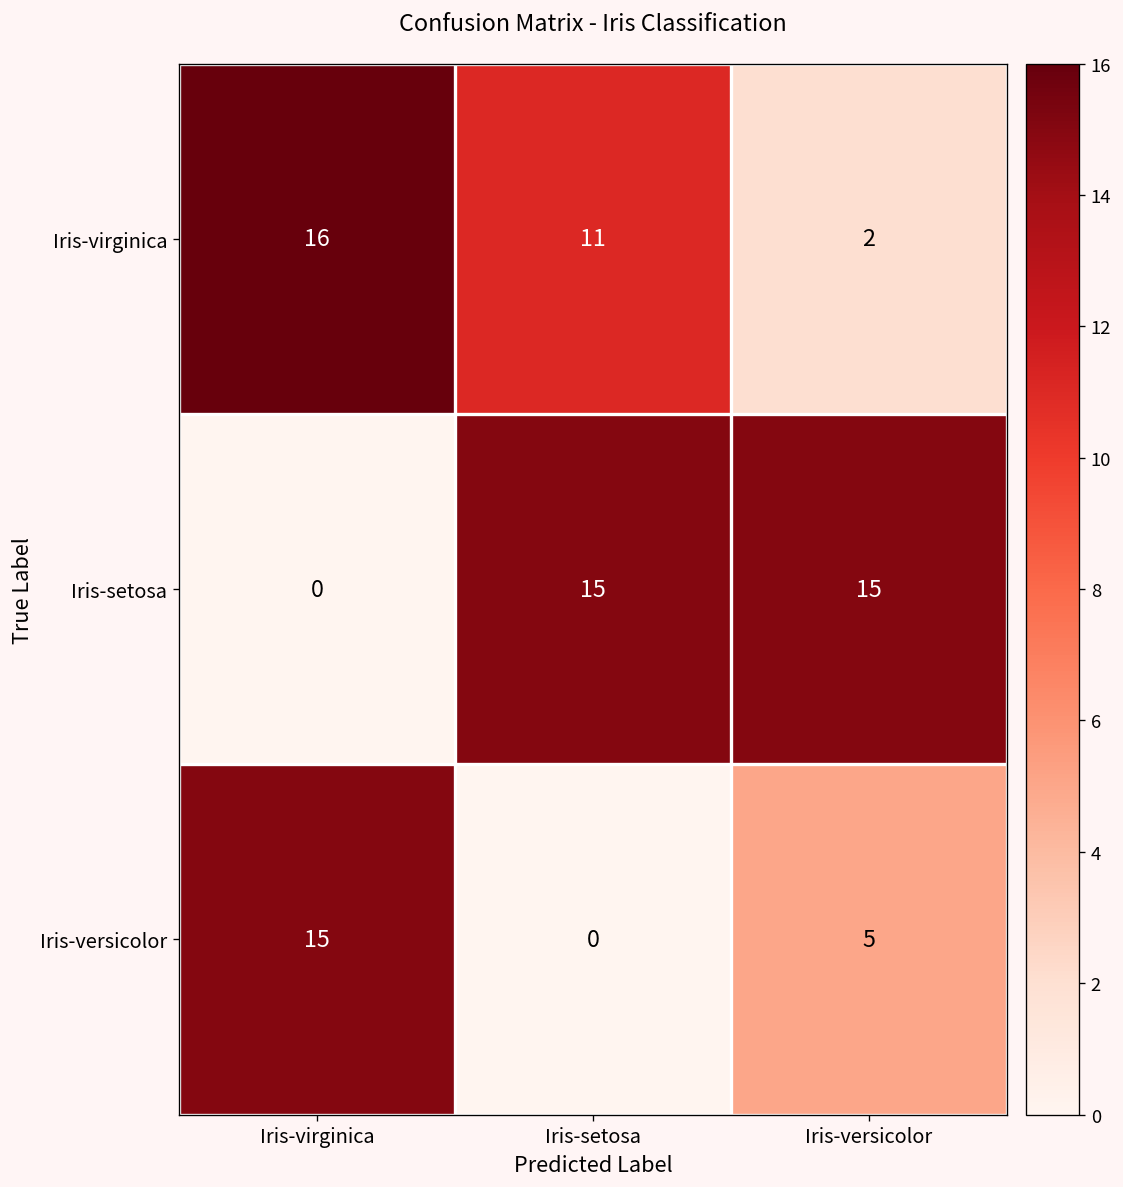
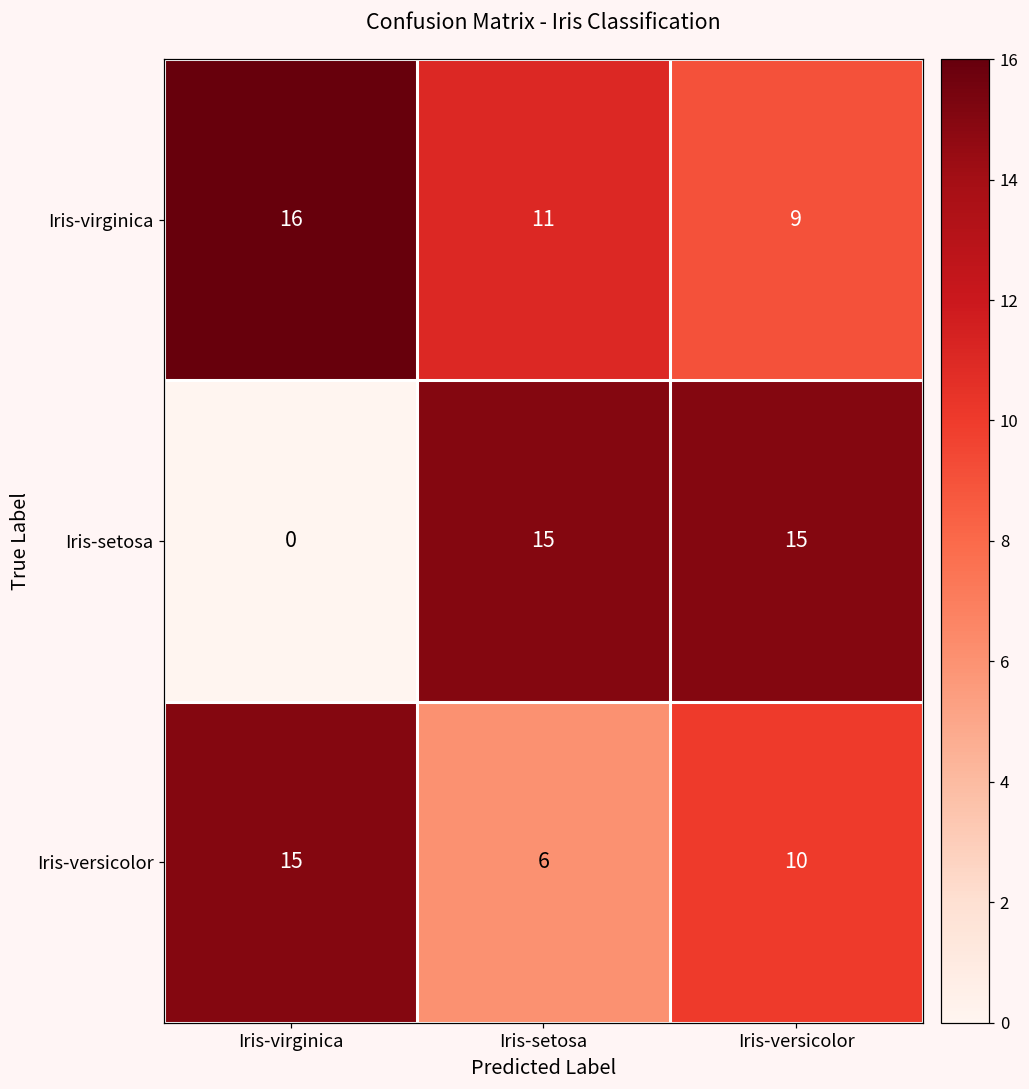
  {
    "Iris-virginica": {
      "Iris-virginica": 16,
      "Iris-setosa": 11,
-     "Iris-versicolor": 2
+     "Iris-versicolor": 9
    },
    "Iris-setosa": {
      "Iris-virginica": 0,
      "Iris-setosa": 15,
      "Iris-versicolor": 15
    },
    "Iris-versicolor": {
      "Iris-virginica": 15,
-     "Iris-setosa": 0,
-     "Iris-versicolor": 5
+     "Iris-setosa": 6,
+     "Iris-versicolor": 10
    }
  }
